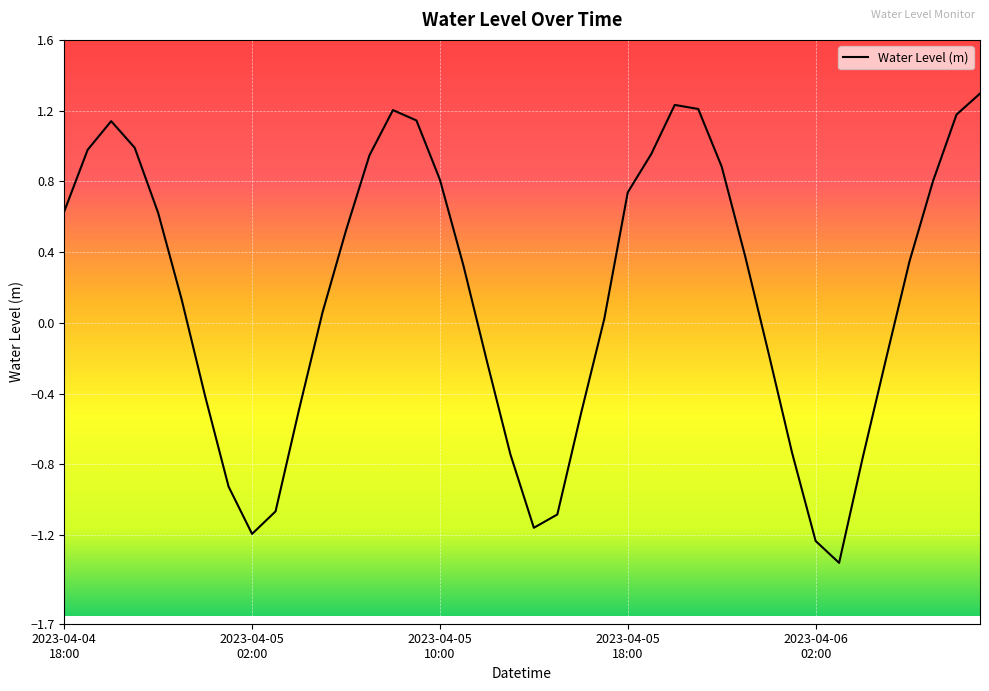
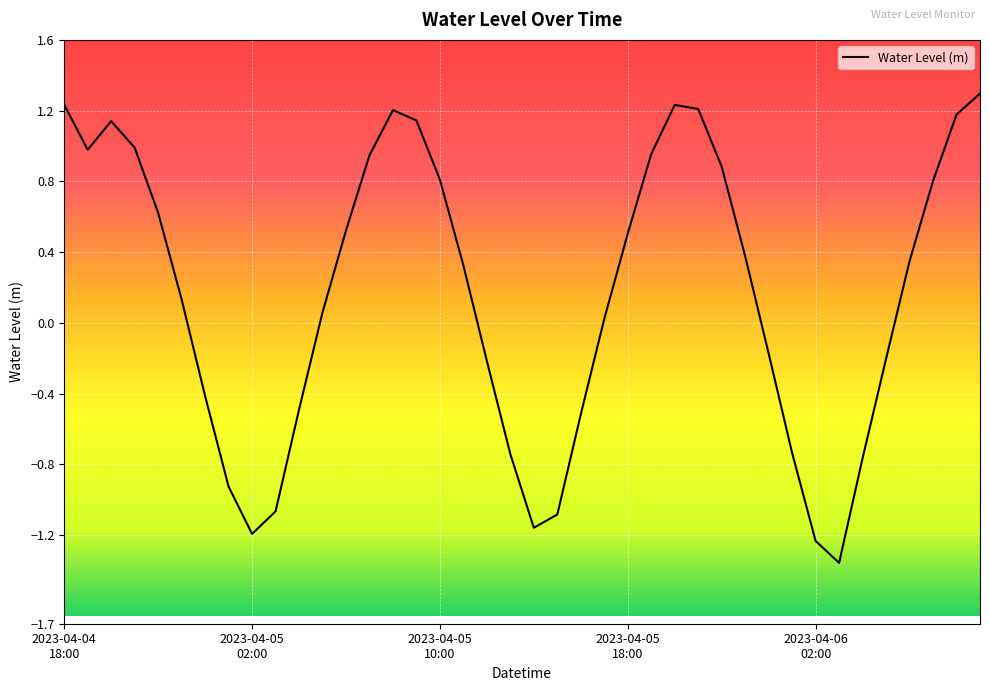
  {
-   "2023-04-04 18:00": 0.63,
+   "2023-04-04 18:00": 1.23,
    "2023-04-05 02:00": -1.19,
    "2023-04-05 10:00": 0.81,
-   "2023-04-05 18:00": 0.74,
+   "2023-04-05 18:00": 0.51,
    "2023-04-06 02:00": -1.23
  }
